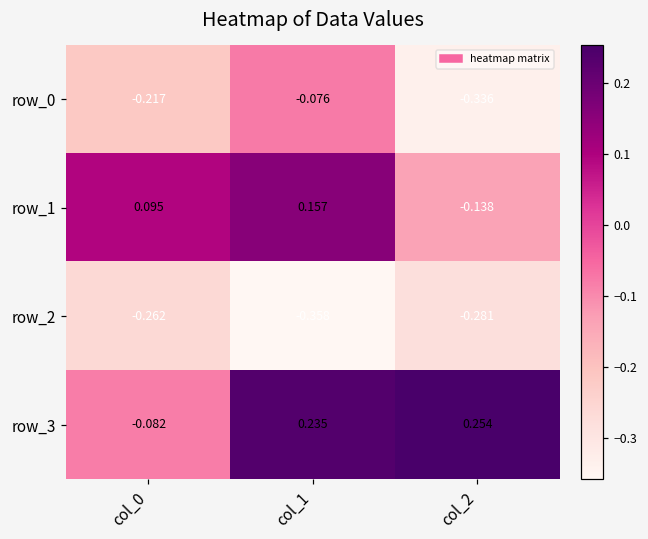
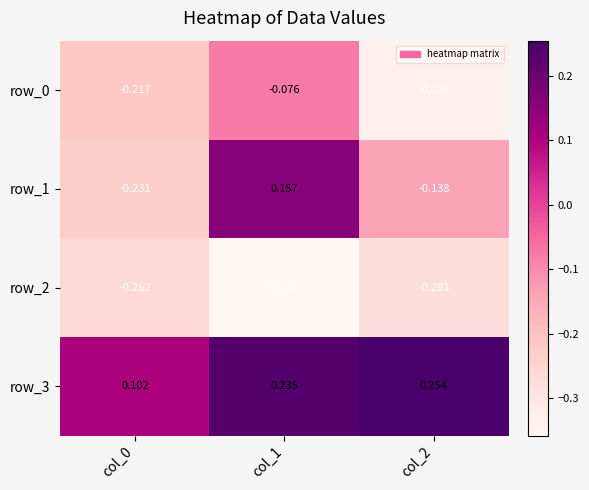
  {
    "row_0": {
      "col_0": -0.217,
      "col_1": -0.076
    },
    "row_1": {
-     "col_0": 0.095,
+     "col_0": -0.231,
      "col_1": 0.157,
      "col_2": -0.138
    },
    "row_3": {
-     "col_0": -0.082,
+     "col_0": 0.102,
      "col_1": 0.235,
      "col_2": 0.254
    }
  }
